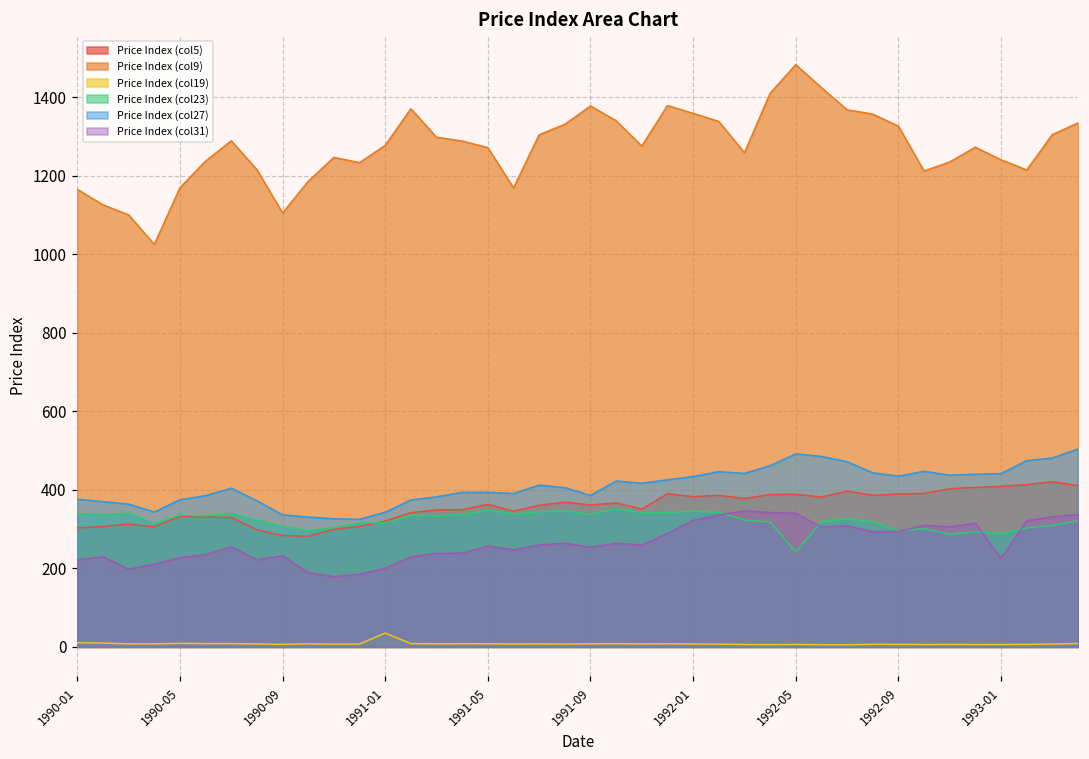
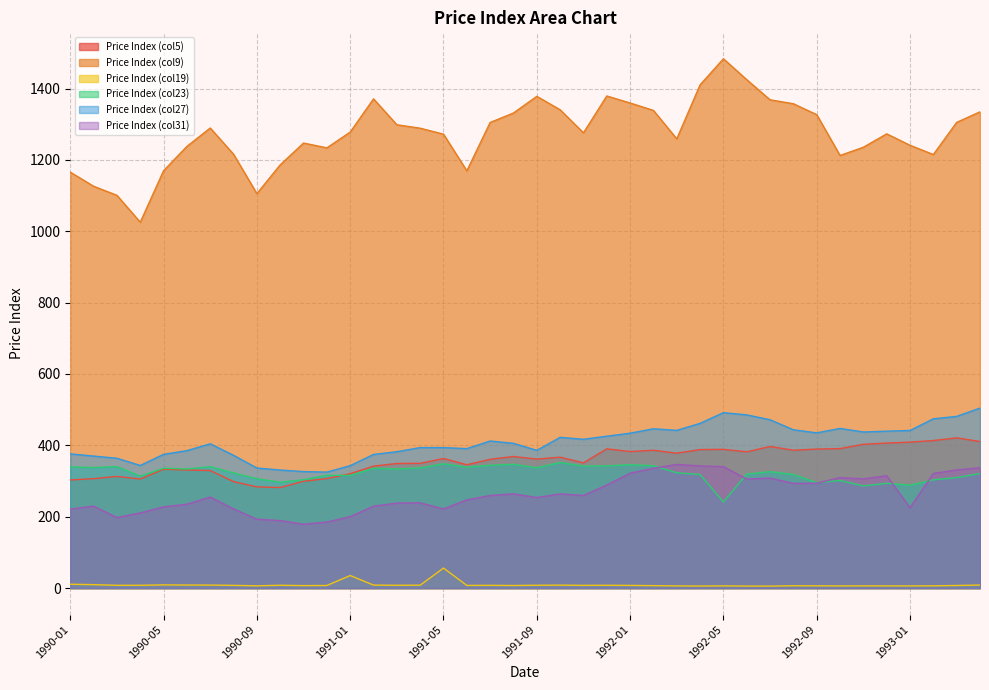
  {
    "Price Index (col19)": {
      "1990-01": 10,
      "1990-05": 10,
      "1990-09": 10,
      "1991-01": 40,
-     "1991-05": 10,
+     "1991-05": 60,
      "1991-09": 10,
      "1992-01": 10,
      "1992-05": 10,
      "1992-09": 10,
      "1993-01": 10
    },
    "Price Index (col23)": {
      "1990-01": 340,
      "1990-09": 310,
      "1991-05": 350,
      "1991-09": 340,
      "1992-01": 350,
      "1992-05": 240,
      "1993-01": 290
    },
    "Price Index (col27)": {
      "1990-01": 380,
      "1990-05": 370,
      "1990-09": 340,
      "1991-01": 340,
      "1991-05": 390,
      "1991-09": 390,
      "1992-01": 430,
      "1992-05": 490,
      "1992-09": 440,
      "1993-01": 440
    },
    "Price Index (col31)": {
      "1990-01": 220,
      "1990-05": 230,
-     "1990-09": 230,
+     "1990-09": 190,
      "1991-01": 200,
-     "1991-05": 260,
+     "1991-05": 220,
      "1991-09": 250,
      "1992-01": 320,
      "1992-05": 340,
      "1993-01": 230
    }
  }
